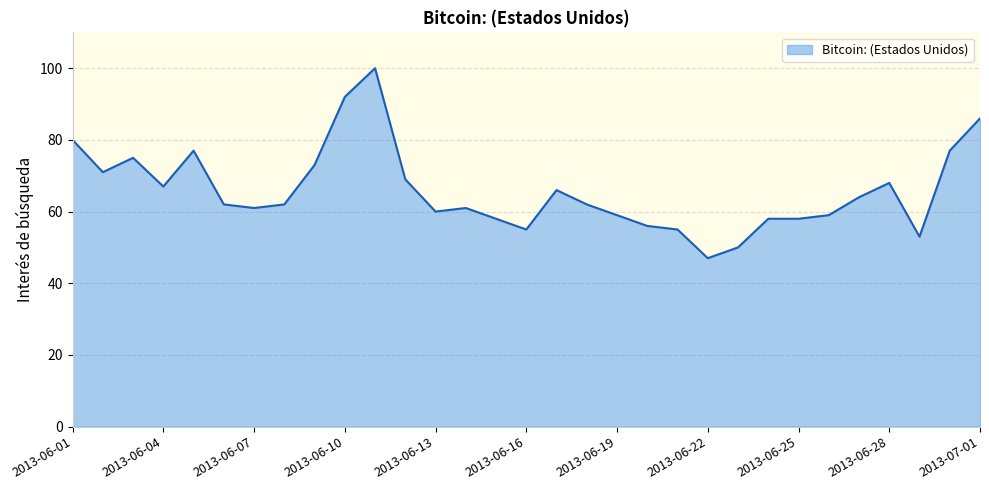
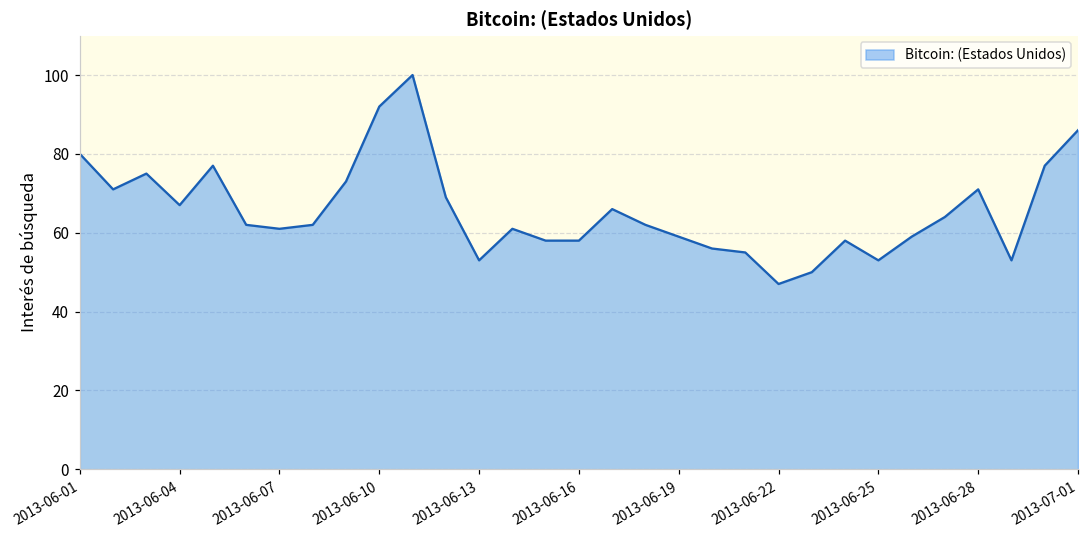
  {
    "2013-06-01": 80,
    "2013-06-04": 67,
    "2013-06-07": 61,
    "2013-06-10": 92,
-   "2013-06-13": 60,
-   "2013-06-16": 55,
+   "2013-06-13": 53,
+   "2013-06-16": 58,
    "2013-06-19": 59,
    "2013-06-22": 47,
-   "2013-06-25": 58,
-   "2013-06-28": 68,
+   "2013-06-25": 53,
+   "2013-06-28": 71,
    "2013-07-01": 86
  }
